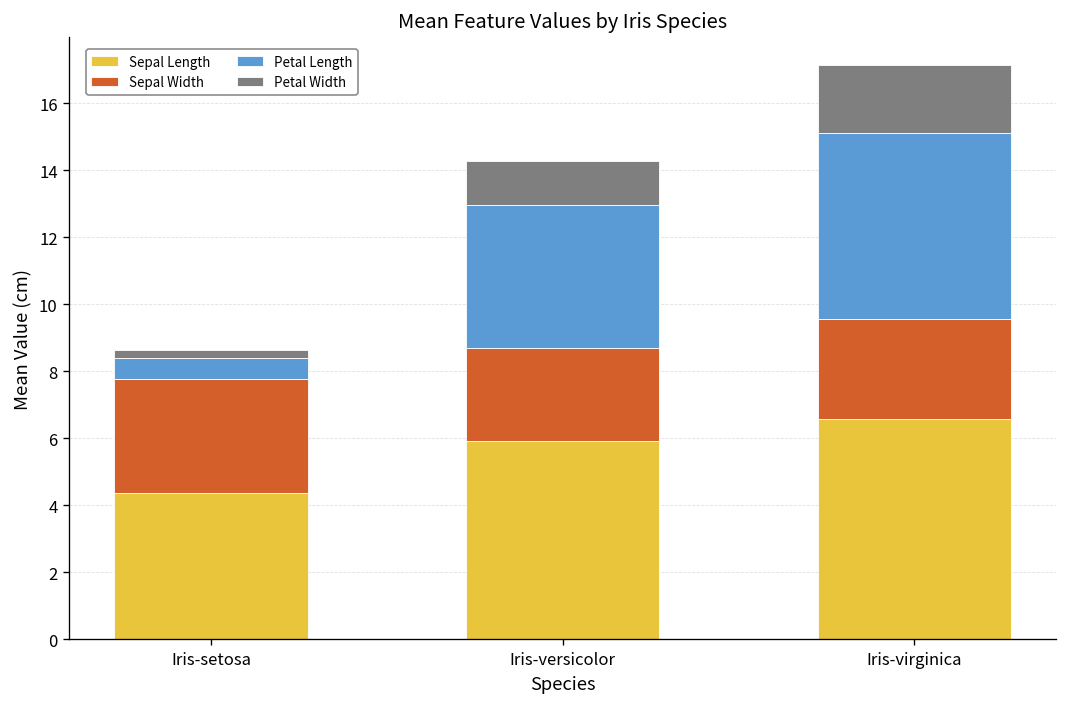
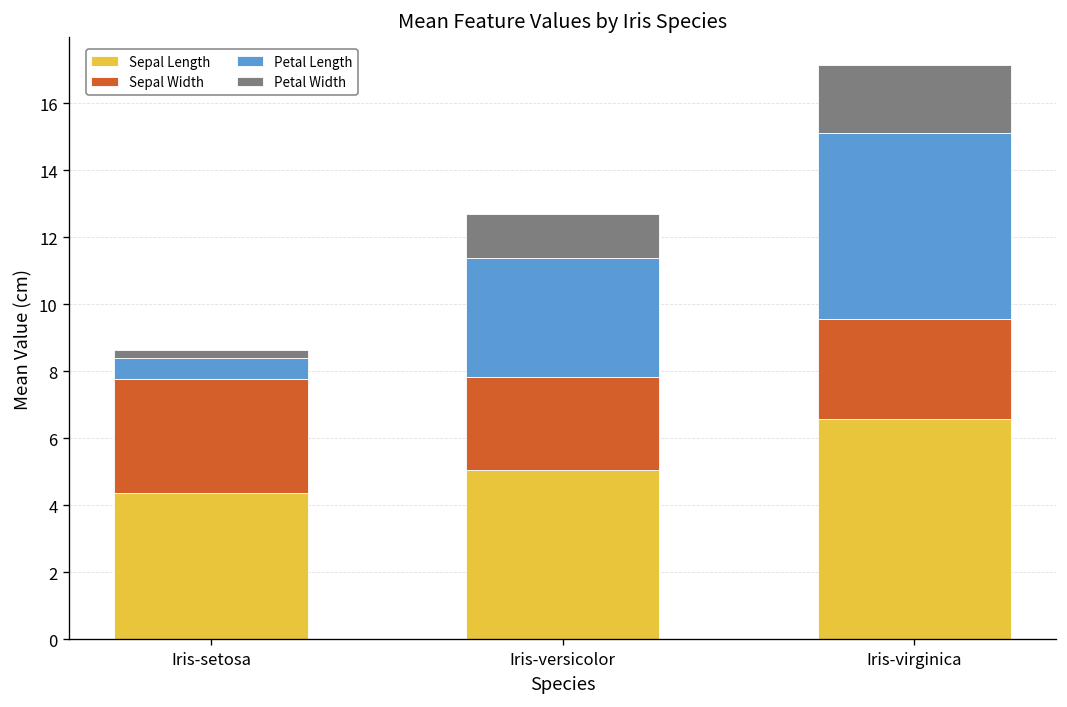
  {
    "Sepal Length": {
      "Iris-setosa": 4.4,
-     "Iris-versicolor": 5.9,
+     "Iris-versicolor": 5.1,
      "Iris-virginica": 6.6
    },
    "Sepal Width": {
      "Iris-setosa": 3.4,
      "Iris-versicolor": 2.8,
      "Iris-virginica": 3.0
    },
    "Petal Length": {
      "Iris-setosa": 0.6,
-     "Iris-versicolor": 4.3,
+     "Iris-versicolor": 3.5,
      "Iris-virginica": 5.6
    },
    "Petal Width": {
      "Iris-setosa": 0.2,
      "Iris-versicolor": 1.3,
      "Iris-virginica": 2.0
    }
  }
